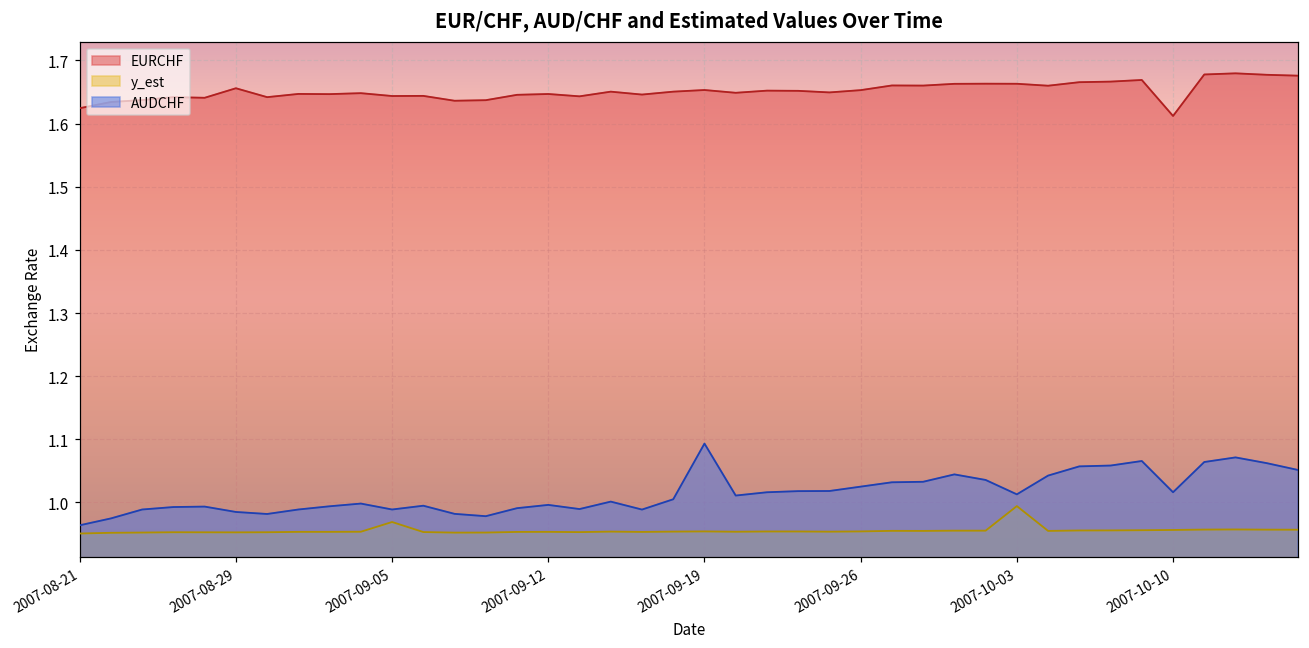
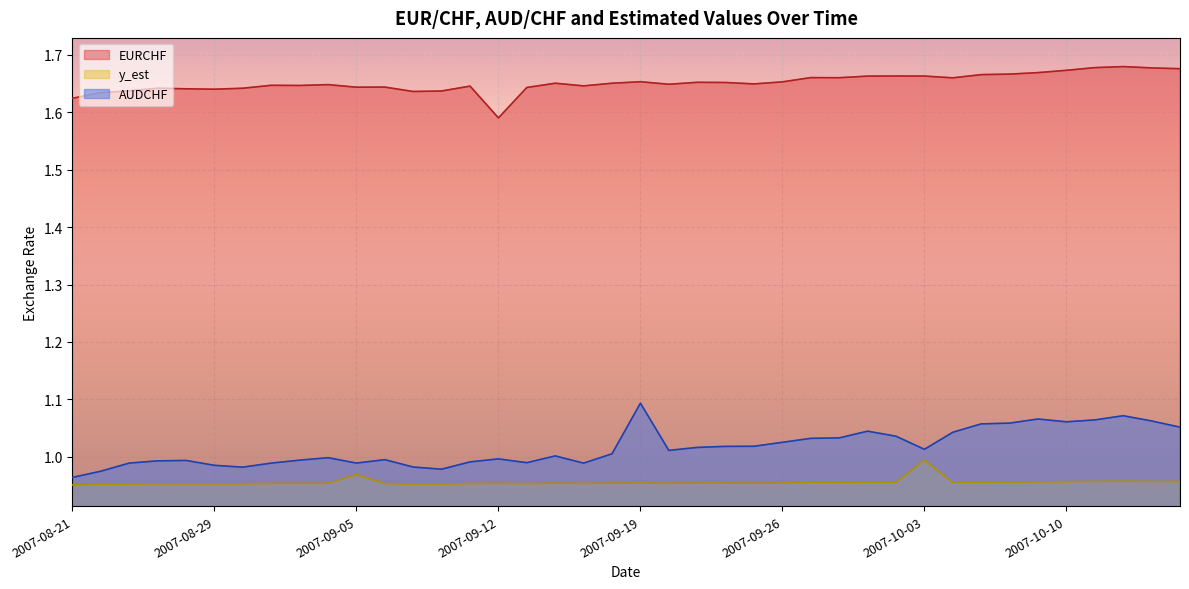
  {
    "EURCHF": {
      "2007-08-21": 1.62,
-     "2007-08-29": 1.66,
+     "2007-08-29": 1.64,
      "2007-09-05": 1.64,
-     "2007-09-12": 1.65,
+     "2007-09-12": 1.59,
      "2007-09-19": 1.65,
      "2007-09-26": 1.65,
      "2007-10-03": 1.66,
-     "2007-10-10": 1.61
+     "2007-10-10": 1.67
    },
    "y_est": {
      "2007-08-21": 0.95,
      "2007-08-29": 0.95,
      "2007-09-05": 0.97,
      "2007-09-12": 0.95,
      "2007-09-19": 0.95,
      "2007-09-26": 0.95,
      "2007-10-03": 0.99,
      "2007-10-10": 0.96
    },
    "AUDCHF": {
      "2007-08-21": 0.96,
      "2007-08-29": 0.99,
      "2007-09-05": 0.99,
      "2007-09-12": 1.00,
      "2007-09-19": 1.09,
      "2007-09-26": 1.03,
      "2007-10-03": 1.01,
-     "2007-10-10": 1.02
+     "2007-10-10": 1.06
    }
  }
